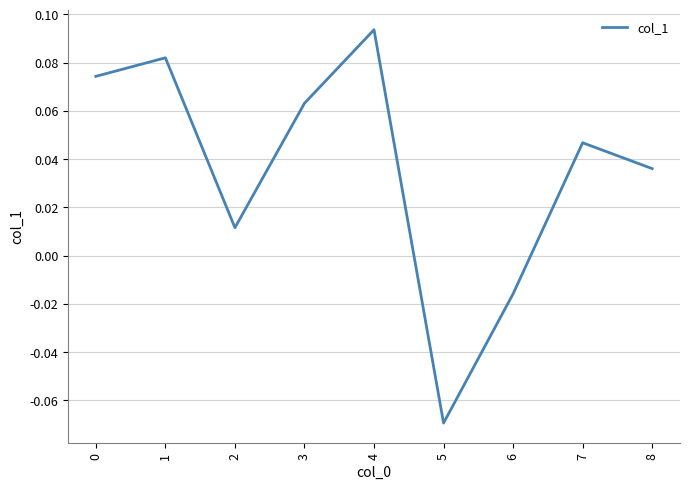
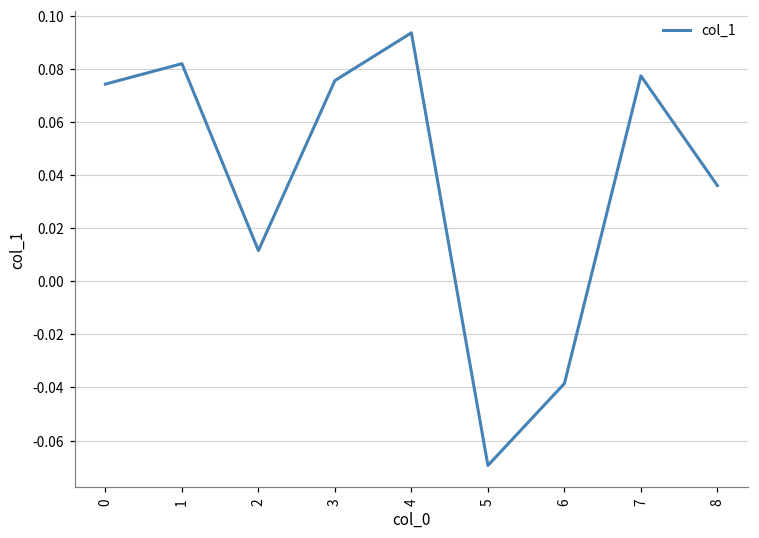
  {
    "0": 0.074,
    "1": 0.082,
    "2": 0.012,
-   "3": 0.063,
+   "3": 0.076,
    "4": 0.094,
    "5": -0.069,
-   "6": -0.016,
-   "7": 0.047,
+   "6": -0.039,
+   "7": 0.077,
    "8": 0.036
  }
